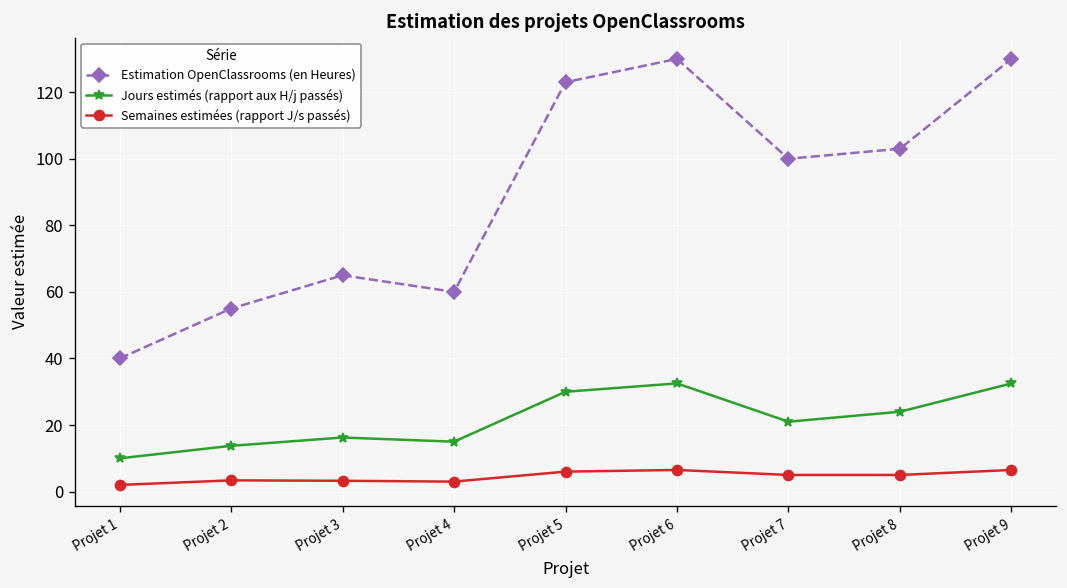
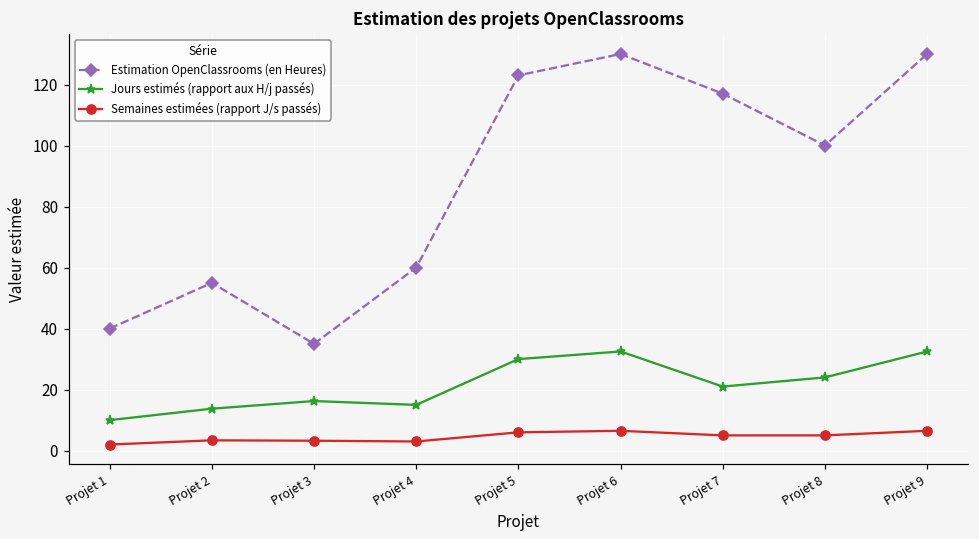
  {
    "Estimation OpenClassrooms (en Heures)": {
      "Projet 1": 40,
      "Projet 2": 55,
-     "Projet 3": 65,
+     "Projet 3": 35,
      "Projet 4": 60,
      "Projet 5": 123,
      "Projet 6": 130,
-     "Projet 7": 100,
-     "Projet 8": 103,
+     "Projet 7": 117,
+     "Projet 8": 100,
      "Projet 9": 130
    },
    "Jours estimés (rapport aux H/j passés)": {
      "Projet 1": 10,
      "Projet 2": 14,
      "Projet 3": 16,
      "Projet 4": 15,
      "Projet 5": 30,
      "Projet 6": 33,
      "Projet 7": 21,
      "Projet 8": 24,
      "Projet 9": 33
    },
    "Semaines estimées (rapport J/s passés)": {
      "Projet 1": 2,
      "Projet 2": 3,
      "Projet 3": 3,
      "Projet 4": 3,
      "Projet 5": 6,
      "Projet 6": 7,
      "Projet 7": 5,
      "Projet 8": 5,
      "Projet 9": 7
    }
  }
